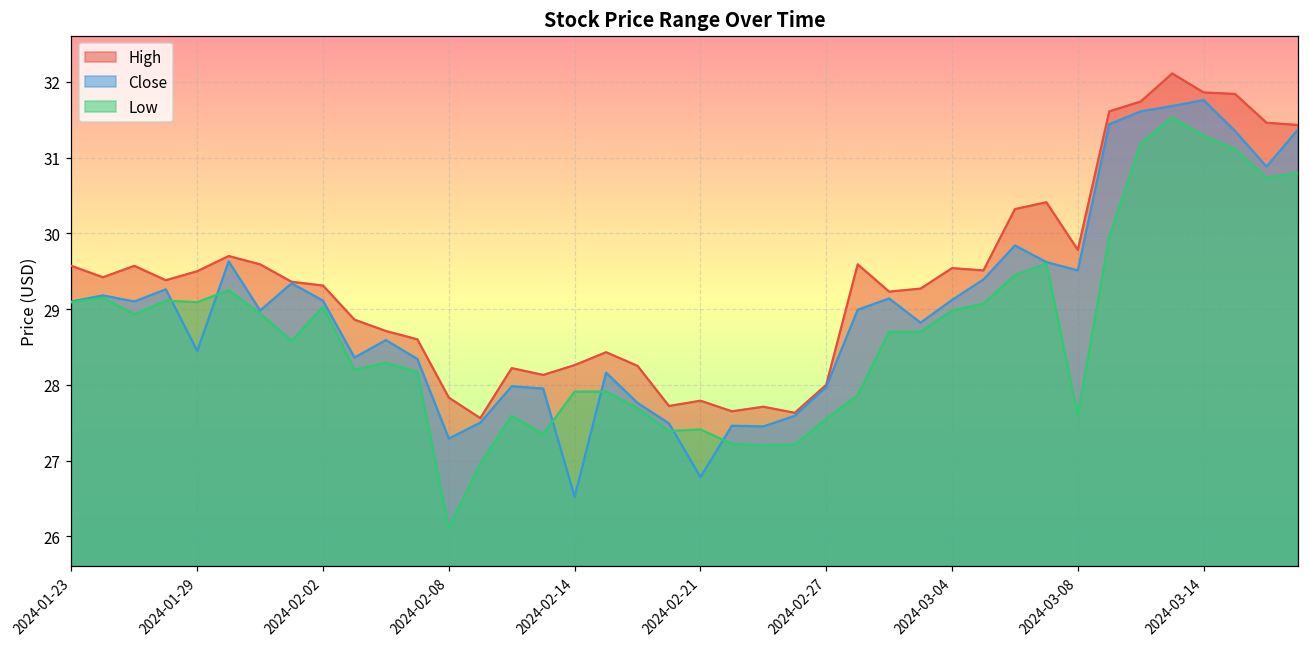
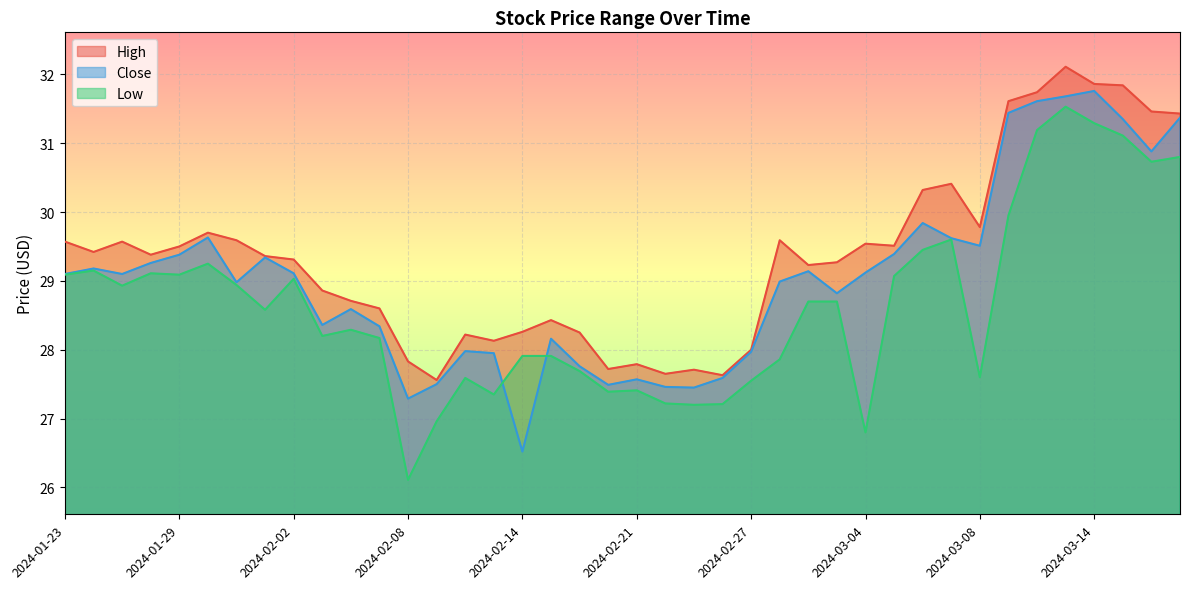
  {
    "High": {
      "2024-01-23": 29.6,
      "2024-01-29": 29.5,
      "2024-02-02": 29.3,
      "2024-02-08": 27.8,
      "2024-02-14": 28.3,
      "2024-02-21": 27.8,
      "2024-03-04": 29.5,
      "2024-03-08": 29.8,
      "2024-03-14": 31.9
    },
    "Close": {
-     "2024-01-29": 28.4,
+     "2024-01-29": 29.4,
      "2024-02-02": 29.1,
      "2024-02-08": 27.3,
      "2024-02-14": 26.5,
-     "2024-02-21": 26.8,
+     "2024-02-21": 27.6,
      "2024-03-04": 29.1,
      "2024-03-08": 29.5,
      "2024-03-14": 31.8
    },
    "Low": {
      "2024-01-29": 29.1,
      "2024-02-02": 29.0,
      "2024-02-08": 26.1,
      "2024-02-14": 27.9,
      "2024-02-21": 27.4,
      "2024-02-27": 27.5,
-     "2024-03-04": 29.0,
+     "2024-03-04": 26.8,
      "2024-03-08": 27.6,
      "2024-03-14": 31.3
    }
  }
